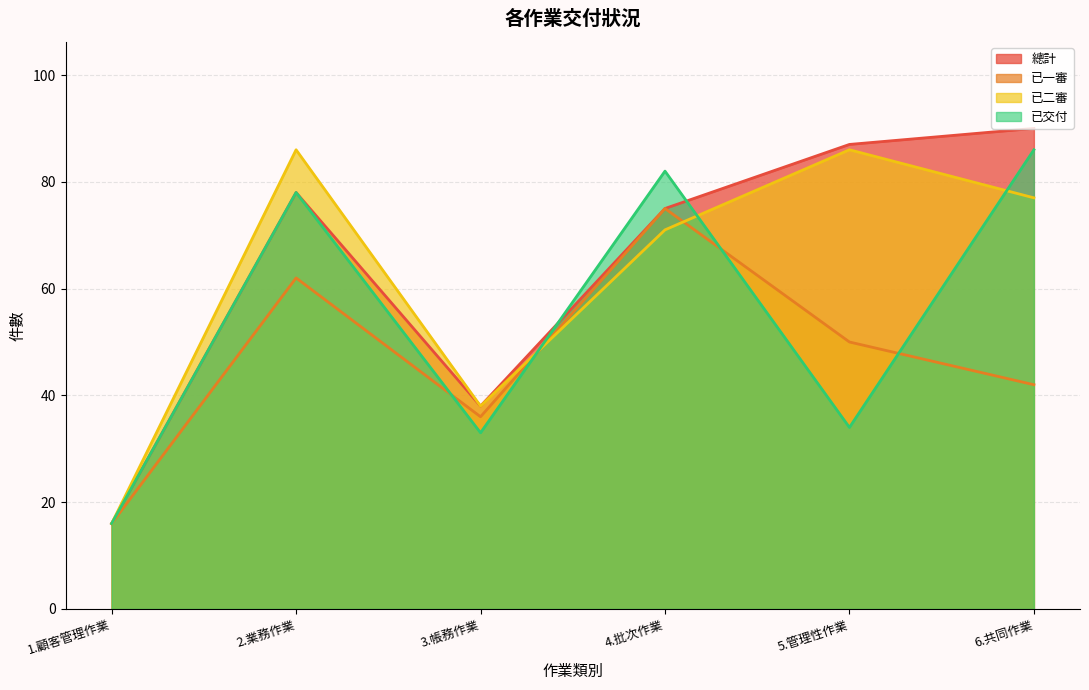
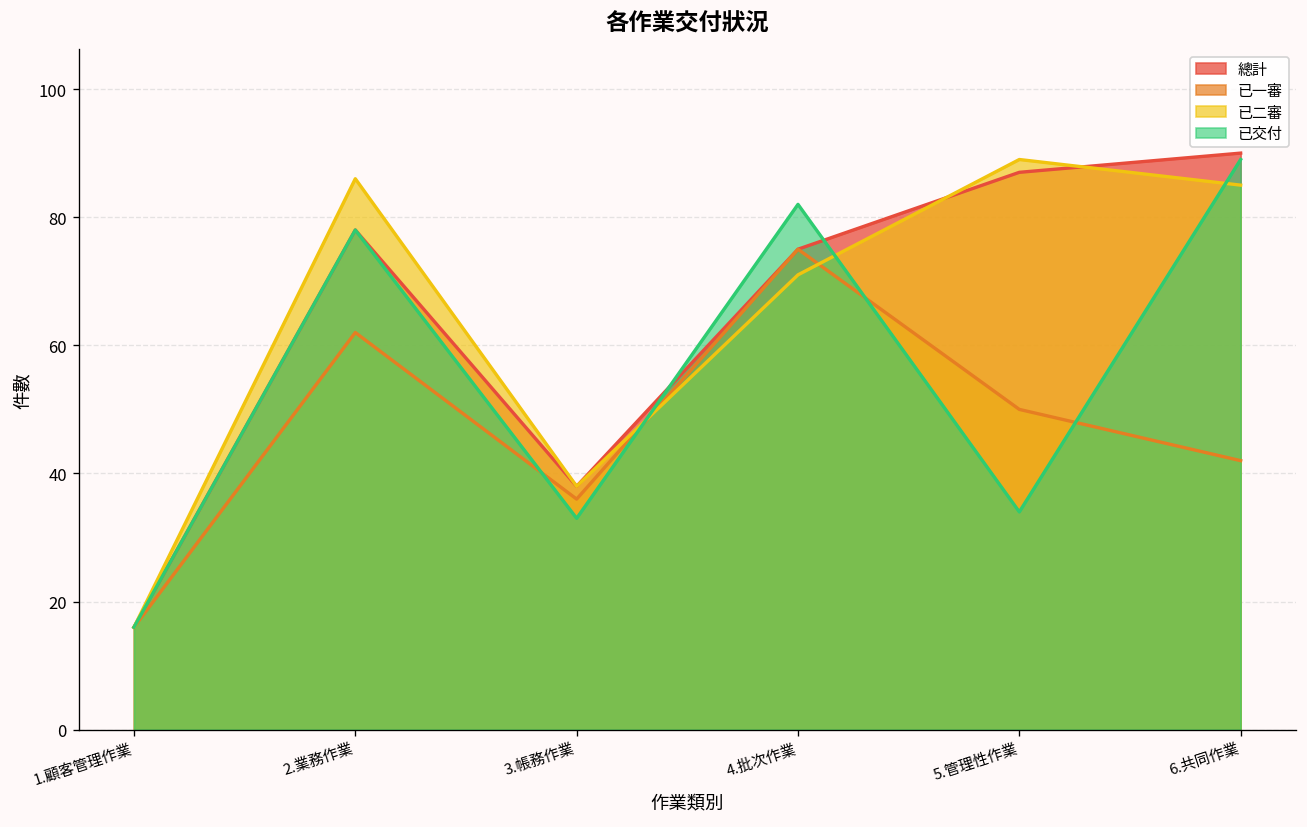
  {
    "已二審": {
      "2.業務作業": 86,
      "4.批次作業": 71,
-     "5.管理性作業": 86,
-     "6.共同作業": 77
+     "5.管理性作業": 89,
+     "6.共同作業": 85
    },
    "已交付": {
      "3.帳務作業": 33,
      "4.批次作業": 82,
      "5.管理性作業": 34,
-     "6.共同作業": 86
+     "6.共同作業": 89
    }
  }
